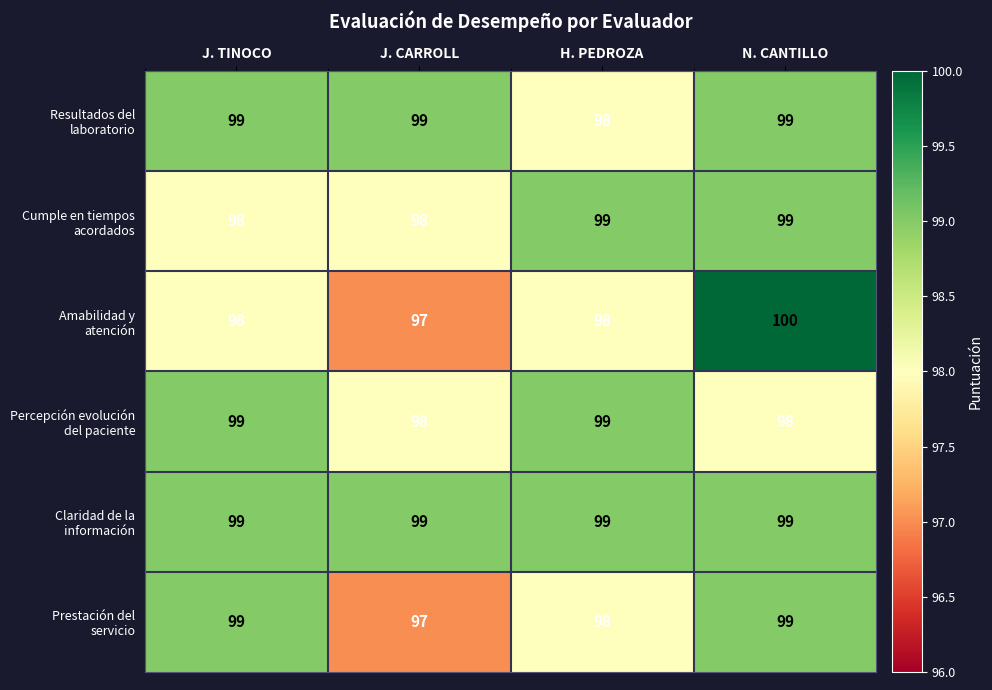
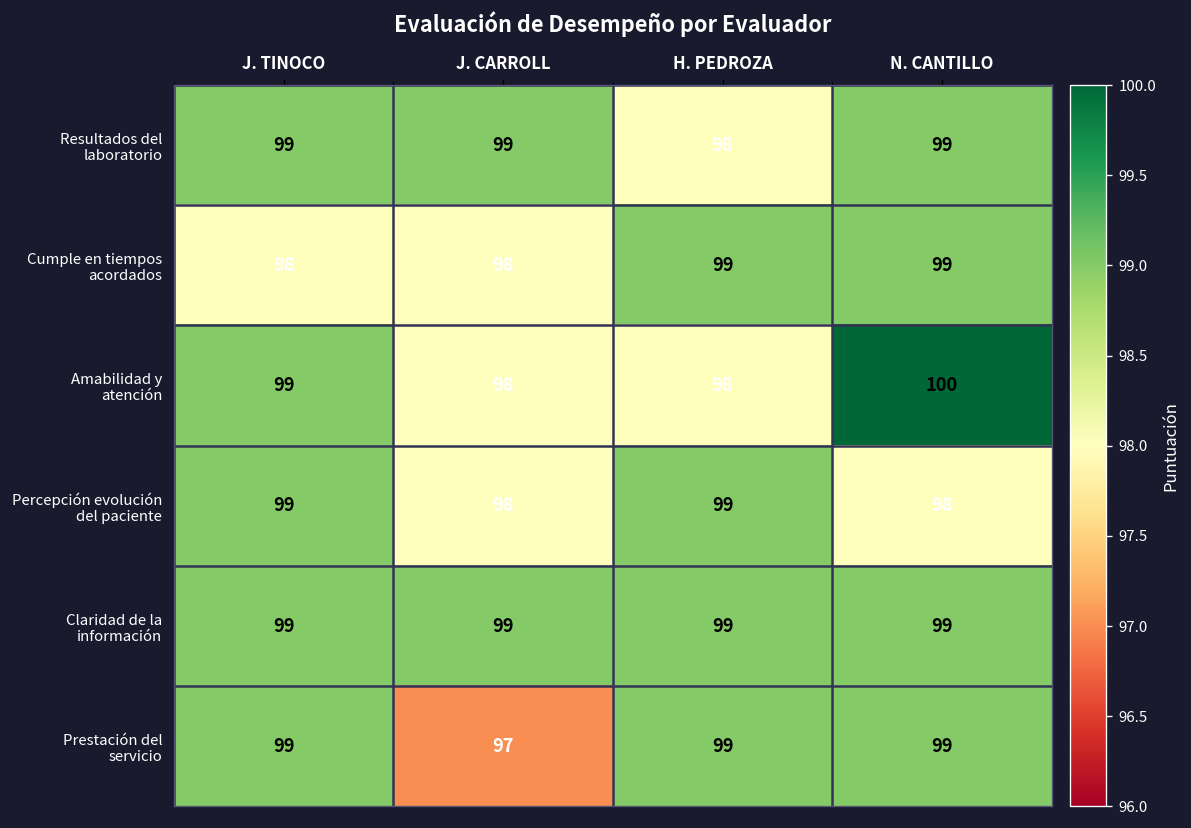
  {
    "Resultados del laboratorio": {
      "J. TINOCO": 99,
      "J. CARROLL": 99,
      "H. PEDROZA": 98,
      "N. CANTILLO": 99
    },
    "Cumple en tiempos acordados": {
      "J. TINOCO": 98,
      "J. CARROLL": 98,
      "H. PEDROZA": 99,
      "N. CANTILLO": 99
    },
    "Amabilidad y atención": {
-     "J. TINOCO": 98,
-     "J. CARROLL": 97,
+     "J. TINOCO": 99,
+     "J. CARROLL": 98,
      "H. PEDROZA": 98,
      "N. CANTILLO": 100
    },
    "Percepción evolución del paciente": {
      "J. TINOCO": 99,
      "J. CARROLL": 98,
      "H. PEDROZA": 99,
      "N. CANTILLO": 98
    },
    "Claridad de la información": {
      "J. TINOCO": 99,
      "J. CARROLL": 99,
      "H. PEDROZA": 99,
      "N. CANTILLO": 99
    },
    "Prestación del servicio": {
      "J. TINOCO": 99,
      "J. CARROLL": 97,
-     "H. PEDROZA": 98,
+     "H. PEDROZA": 99,
      "N. CANTILLO": 99
    }
  }
